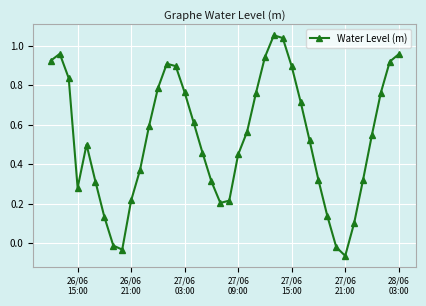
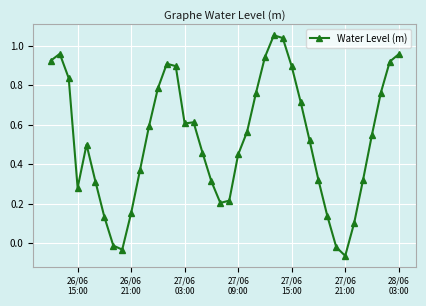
  {
    "26/06 15:00": 0.28,
-   "26/06 21:00": 0.22,
-   "27/06 03:00": 0.76,
+   "26/06 21:00": 0.15,
+   "27/06 03:00": 0.61,
    "27/06 09:00": 0.45,
    "27/06 15:00": 0.90,
    "27/06 21:00": -0.06,
    "28/06 03:00": 0.96
  }
